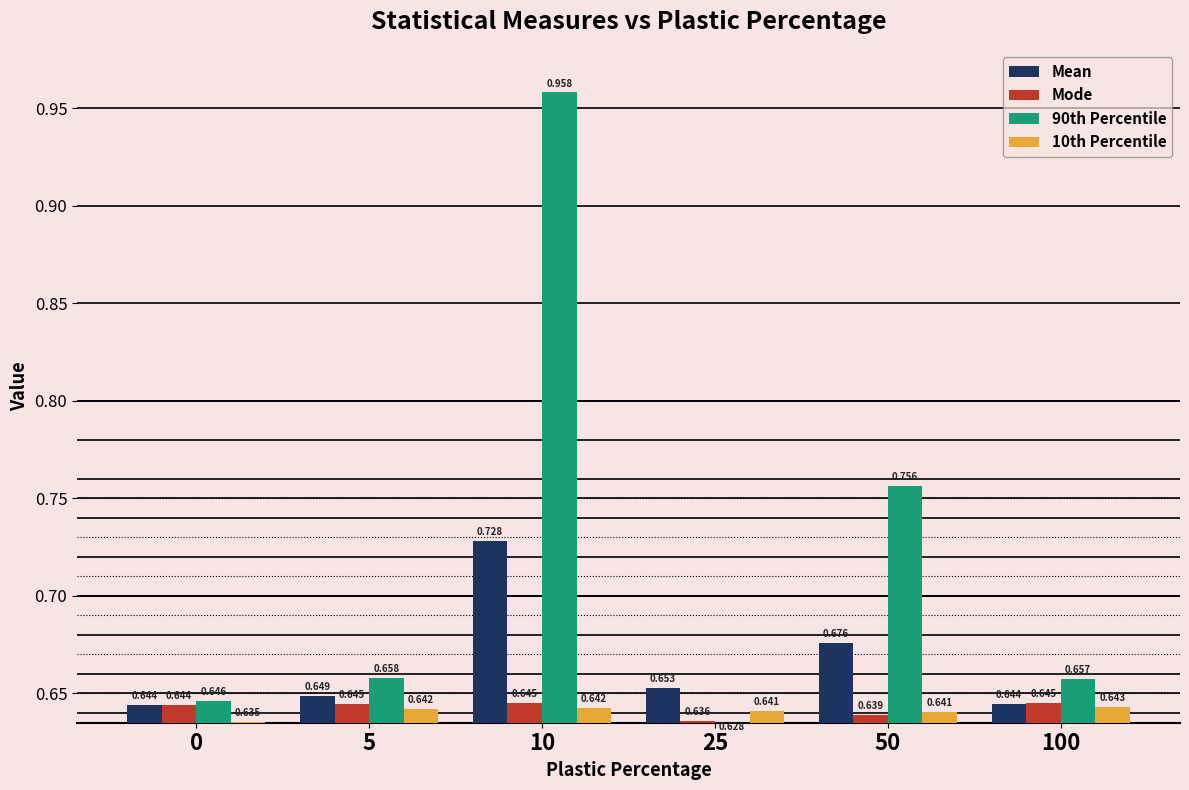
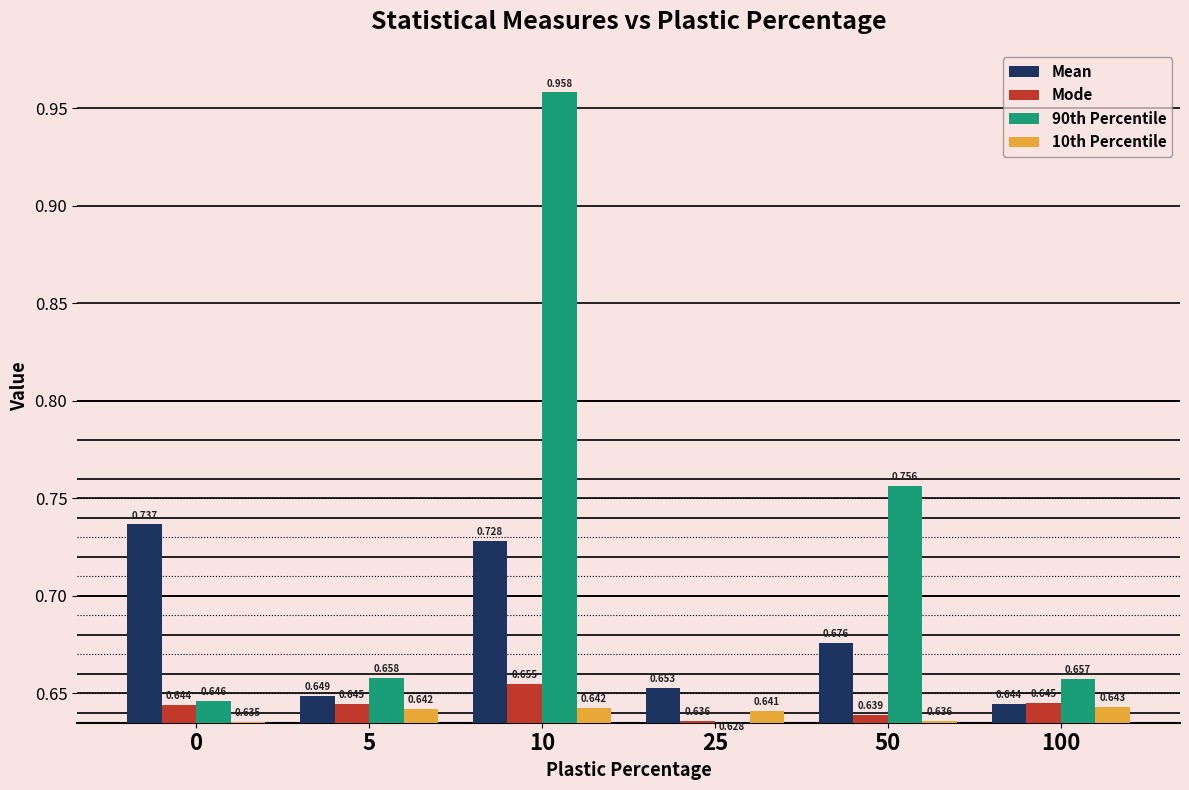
  {
    "Mean": {
-     "0": 0.644,
+     "0": 0.737,
      "5": 0.649,
      "10": 0.728,
      "25": 0.653,
      "50": 0.676,
      "100": 0.644
    },
    "Mode": {
      "0": 0.644,
      "5": 0.645,
-     "10": 0.645,
+     "10": 0.655,
      "25": 0.636,
      "50": 0.639,
      "100": 0.645
    },
    "90th Percentile": {
      "0": 0.646,
      "5": 0.658,
      "10": 0.958,
      "50": 0.756,
      "100": 0.657
    },
    "10th Percentile": {
      "0": 0.635,
      "5": 0.642,
      "10": 0.642,
      "25": 0.641,
-     "50": 0.641,
+     "50": 0.636,
      "100": 0.643
    }
  }
